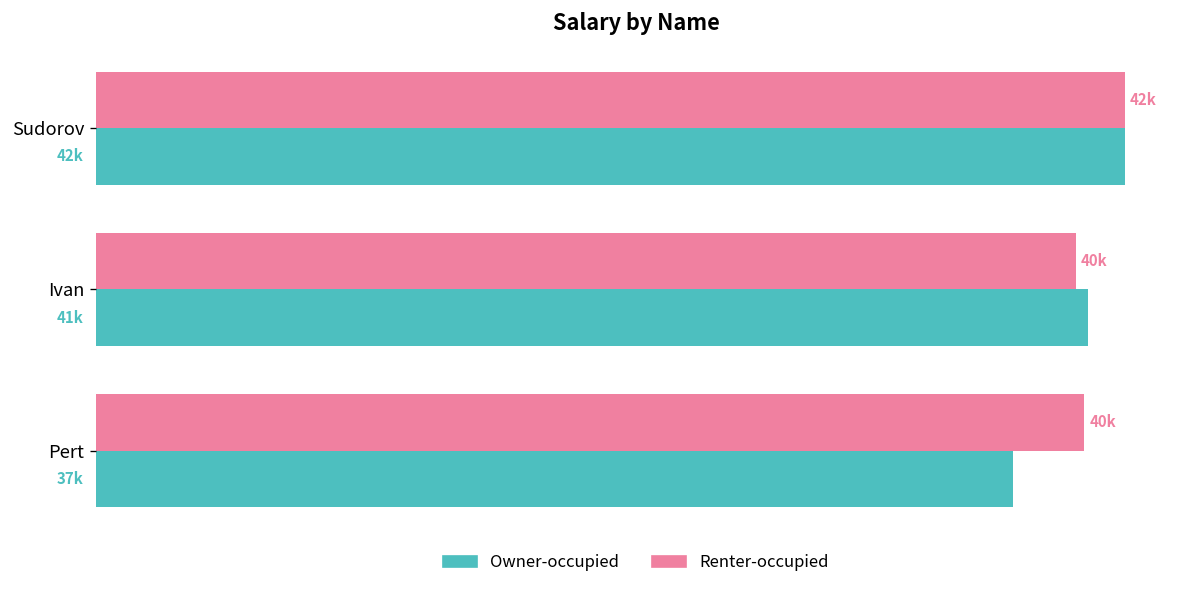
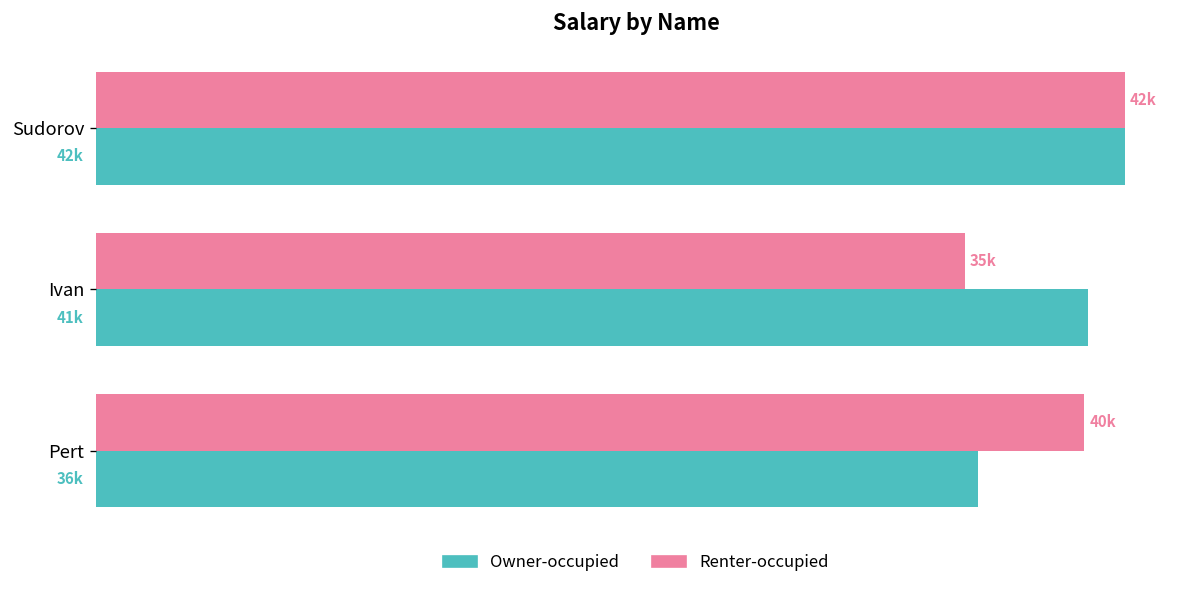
  {
    "Owner-occupied": {
-     "Pert": "37k"
+     "Pert": "36k"
    },
    "Renter-occupied": {
      "Sudorov": "42k",
-     "Ivan": "40k",
+     "Ivan": "35k",
      "Pert": "40k"
    }
  }
